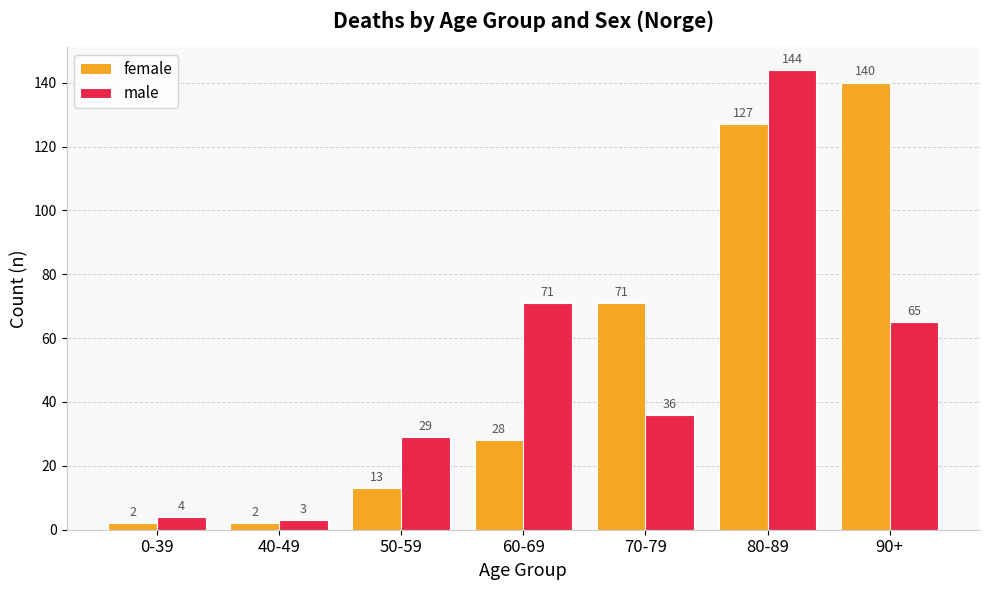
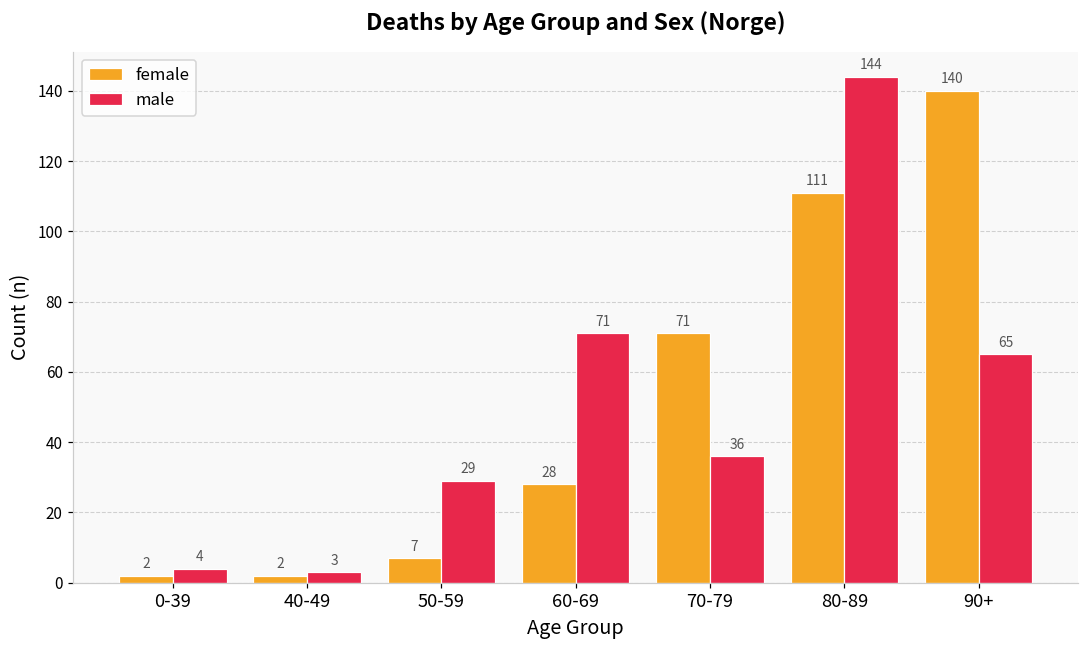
  {
    "female": {
      "0-39": 2,
      "40-49": 2,
-     "50-59": 13,
+     "50-59": 7,
      "60-69": 28,
      "70-79": 71,
-     "80-89": 127,
+     "80-89": 111,
      "90+": 140
    },
    "male": {
      "0-39": 4,
      "40-49": 3,
      "50-59": 29,
      "60-69": 71,
      "70-79": 36,
      "80-89": 144,
      "90+": 65
    }
  }
